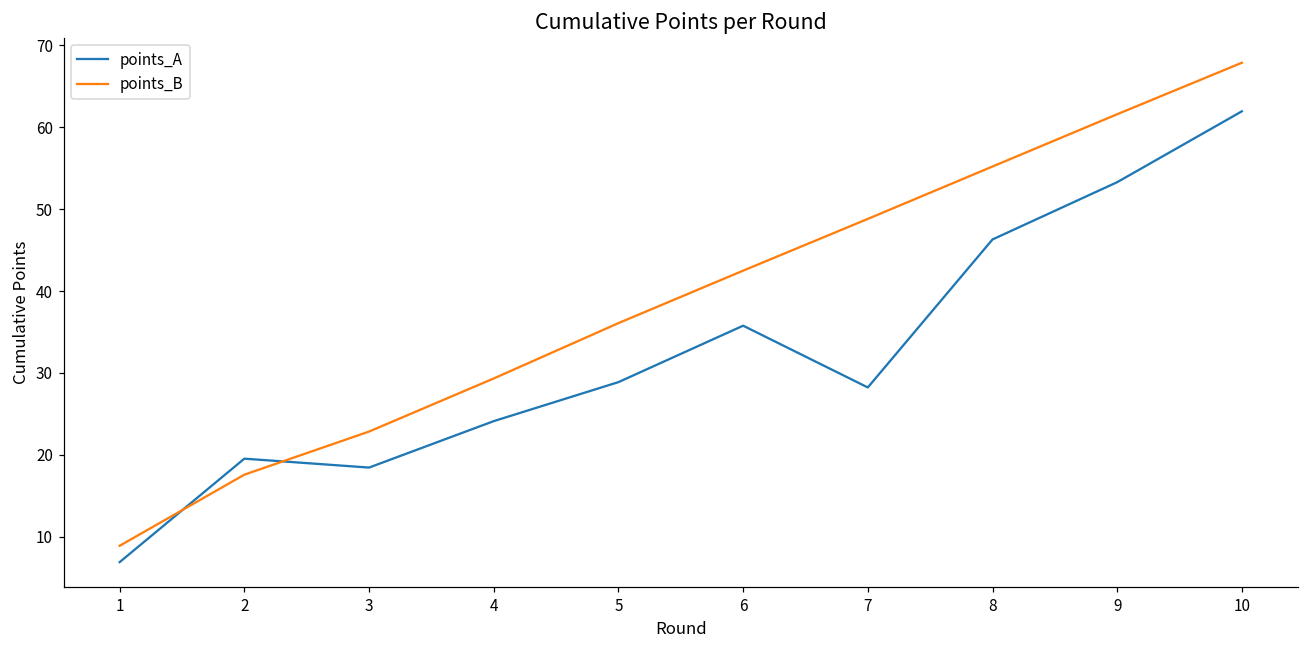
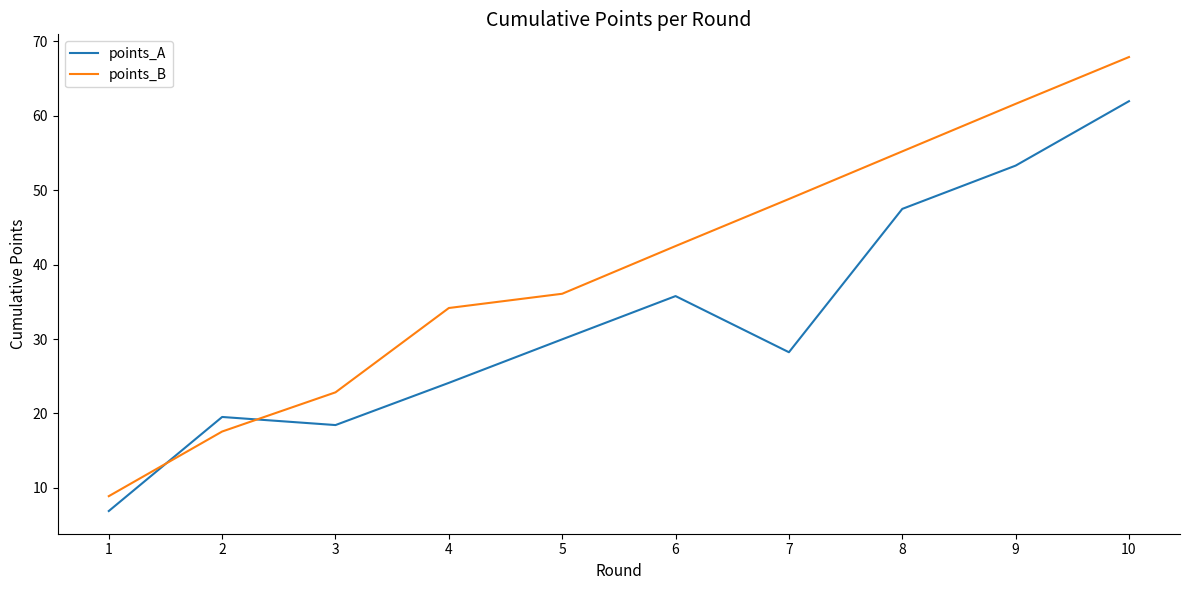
  {
    "points_A": {
      "1": 7,
      "2": 20,
      "3": 18,
      "4": 24,
-     "5": 29,
+     "5": 30,
      "6": 36,
      "7": 28,
-     "8": 46,
+     "8": 47,
      "9": 53,
      "10": 62
    },
    "points_B": {
      "1": 9,
      "2": 18,
      "3": 23,
-     "4": 29,
+     "4": 34,
      "5": 36,
      "6": 42,
      "7": 49,
      "8": 55,
      "9": 62,
      "10": 68
    }
  }
